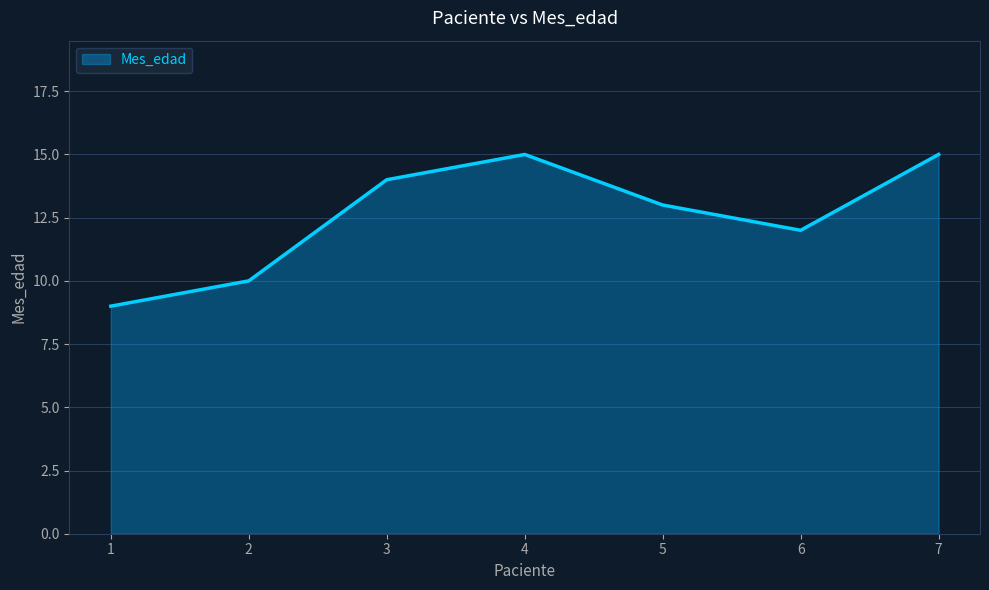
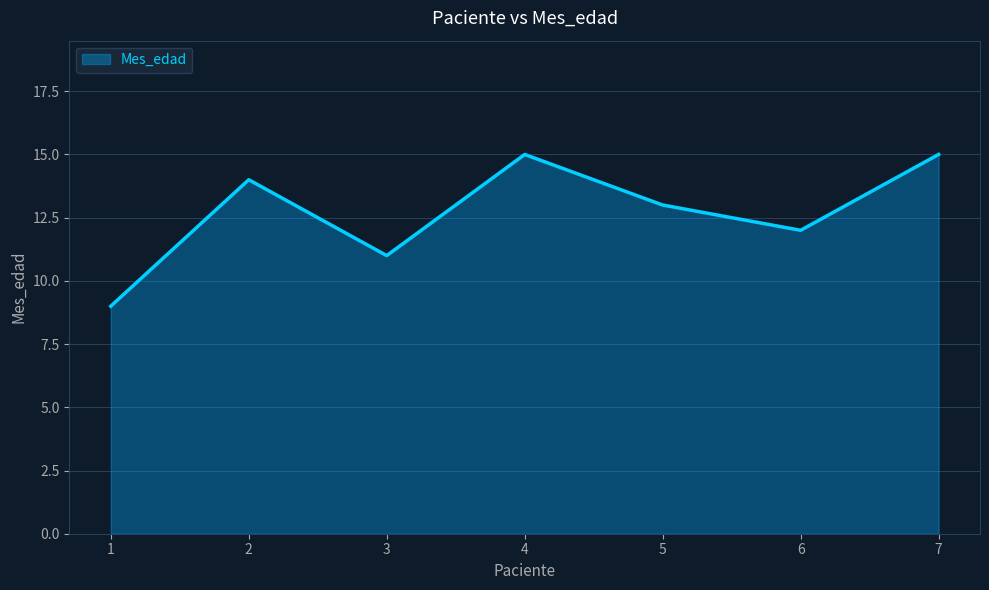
  {
    "1": 9,
-   "2": 10,
-   "3": 14,
+   "2": 14,
+   "3": 11,
    "4": 15,
    "5": 13,
    "6": 12,
    "7": 15
  }
